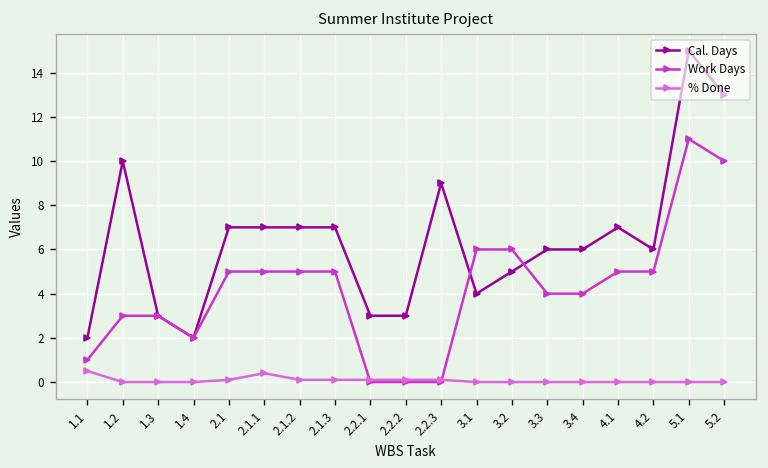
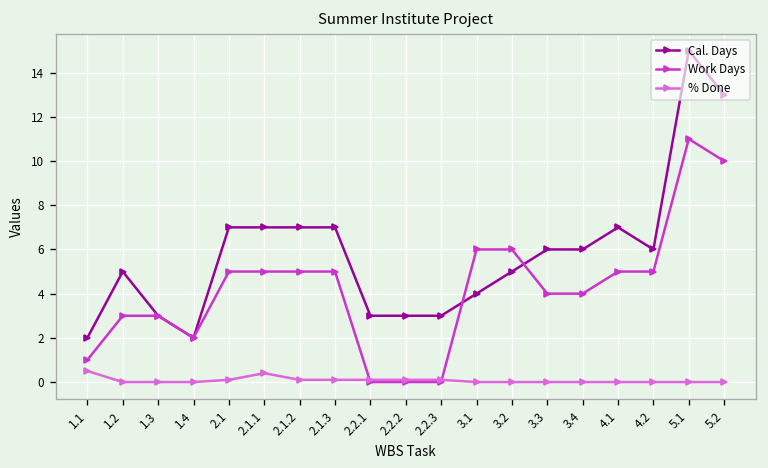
  {
    "Cal. Days": {
      "1.1": 2,
-     "1.2": 10,
+     "1.2": 5,
      "2.1": 7,
      "2.1.1": 7,
      "2.1.2": 7,
      "2.1.3": 7,
      "2.2.1": 3,
      "2.2.2": 3,
-     "2.2.3": 9,
+     "2.2.3": 3,
      "3.1": 4,
      "3.2": 5,
      "3.3": 6,
      "3.4": 6,
      "4.1": 7,
      "4.2": 6
    }
  }
